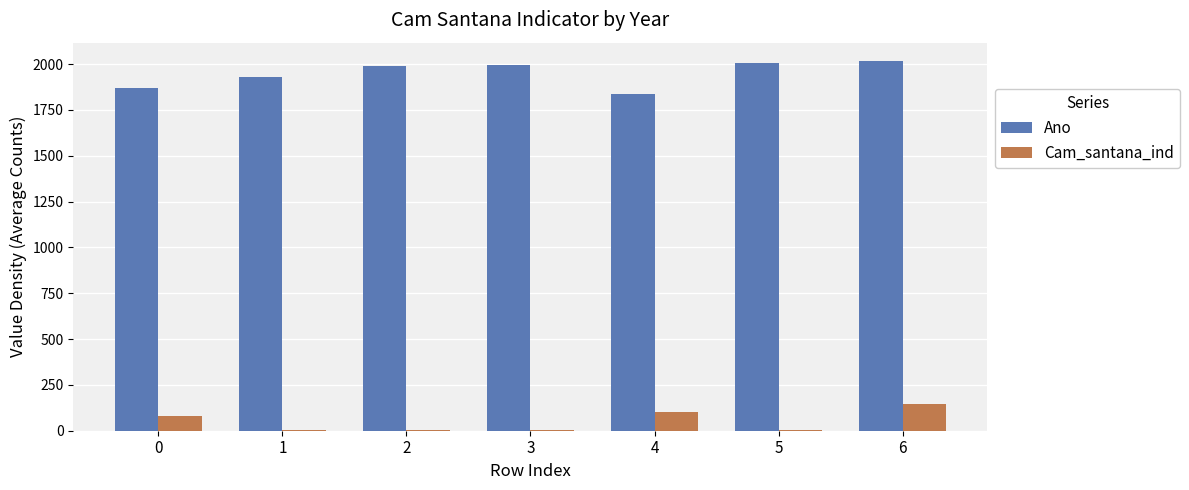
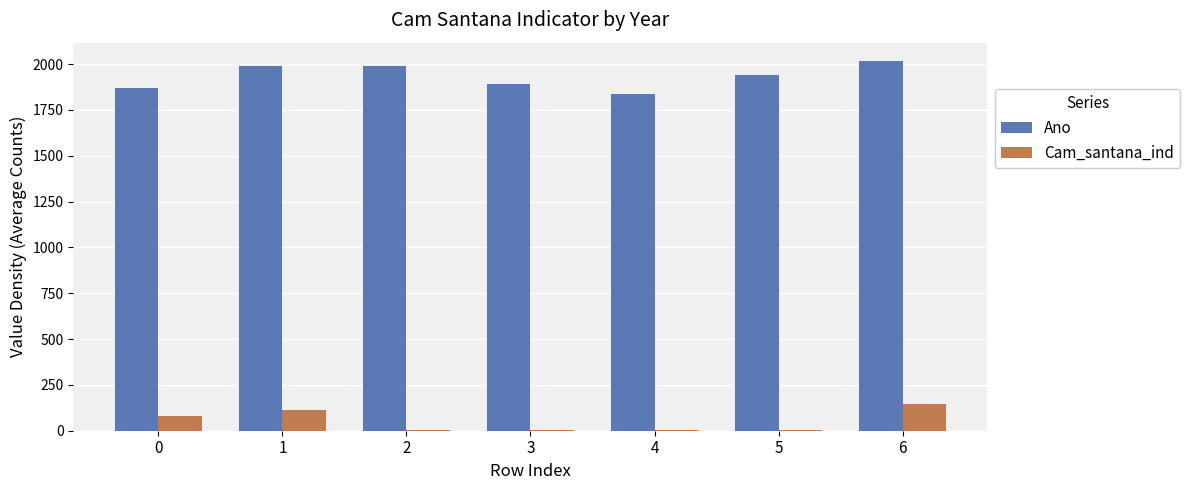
  {
    "Ano": {
      "0": 1870,
-     "1": 1930,
+     "1": 1990,
      "2": 1990,
-     "3": 1990,
+     "3": 1890,
      "4": 1840,
-     "5": 2010,
+     "5": 1940,
      "6": 2020
    },
    "Cam_santana_ind": {
      "0": 80,
-     "1": 0,
-     "4": 100,
+     "1": 110,
+     "4": 0,
      "6": 150
    }
  }
